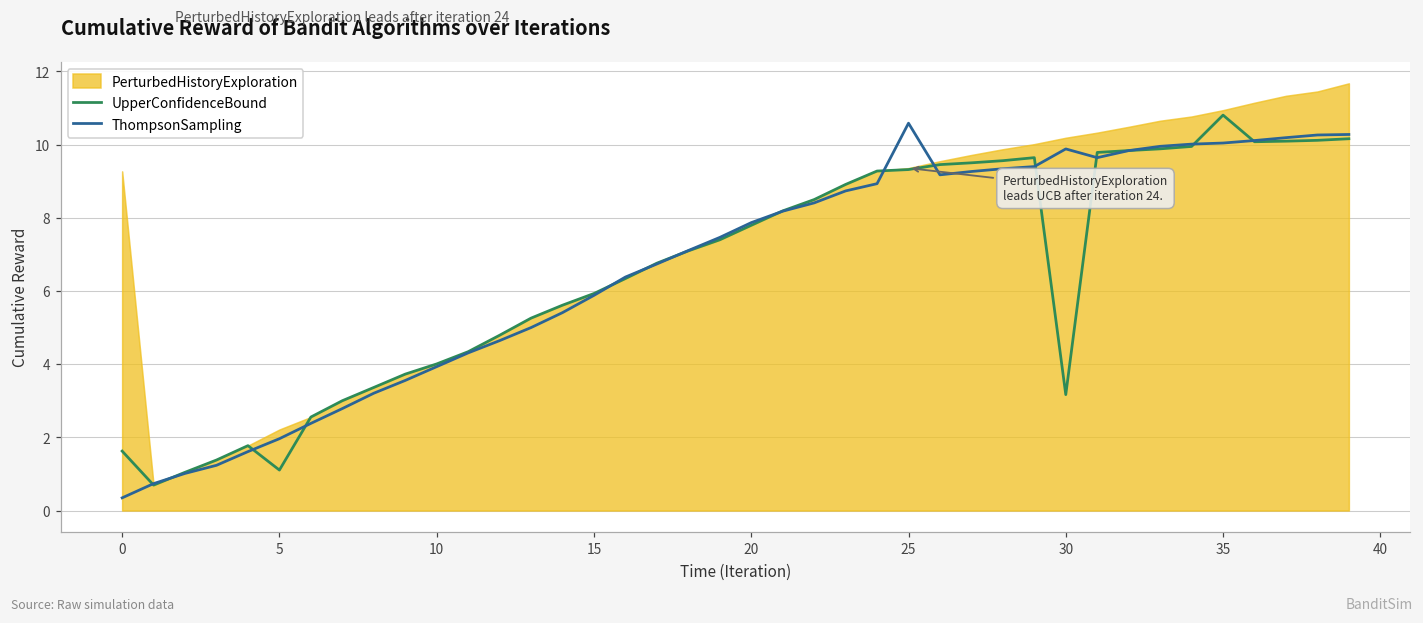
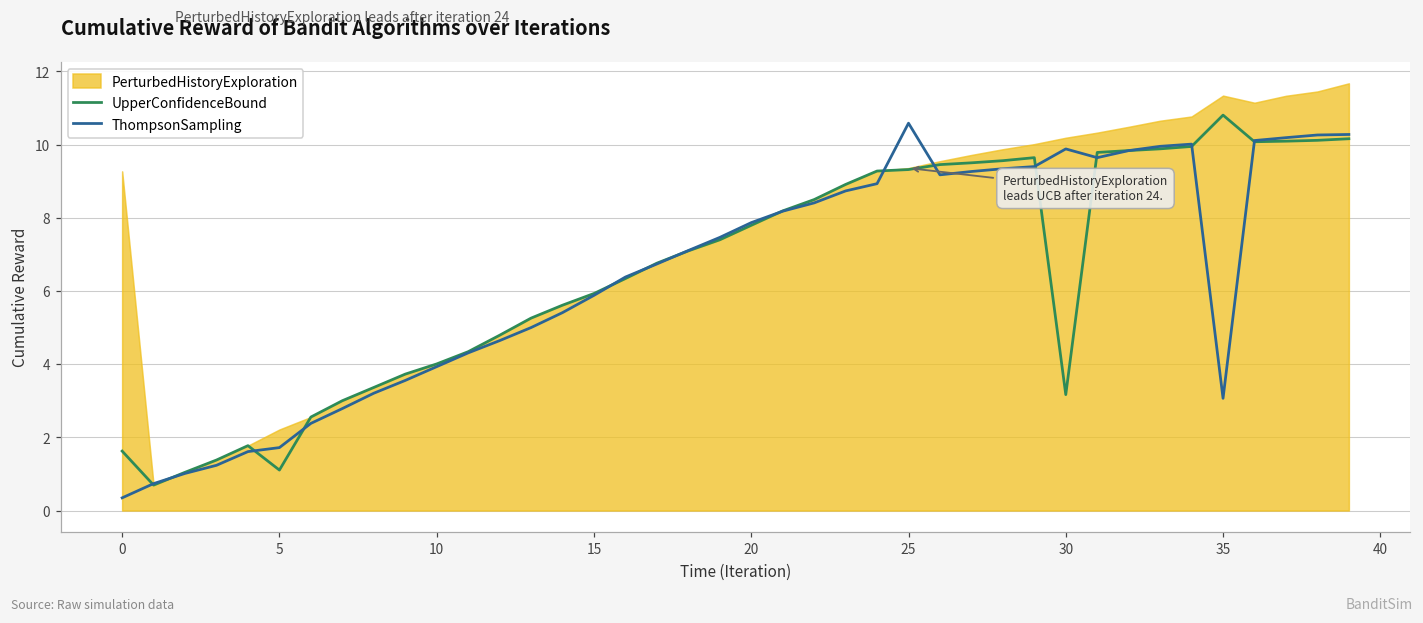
  {
    "UpperConfidenceBound": {
      "0": 1.6,
      "5": 1.1,
      "30": 3.2,
      "35": 10.8
    },
    "PerturbedHistoryExploration": {
      "0": 9.3,
      "5": 2.2,
      "30": 10.2,
-     "35": 10.9
+     "35": 11.3
    },
    "ThompsonSampling": {
      "0": 0.3,
-     "5": 2.0,
+     "5": 1.7,
      "25": 10.6,
      "30": 9.9,
-     "35": 10.0
+     "35": 3.1
    }
  }
